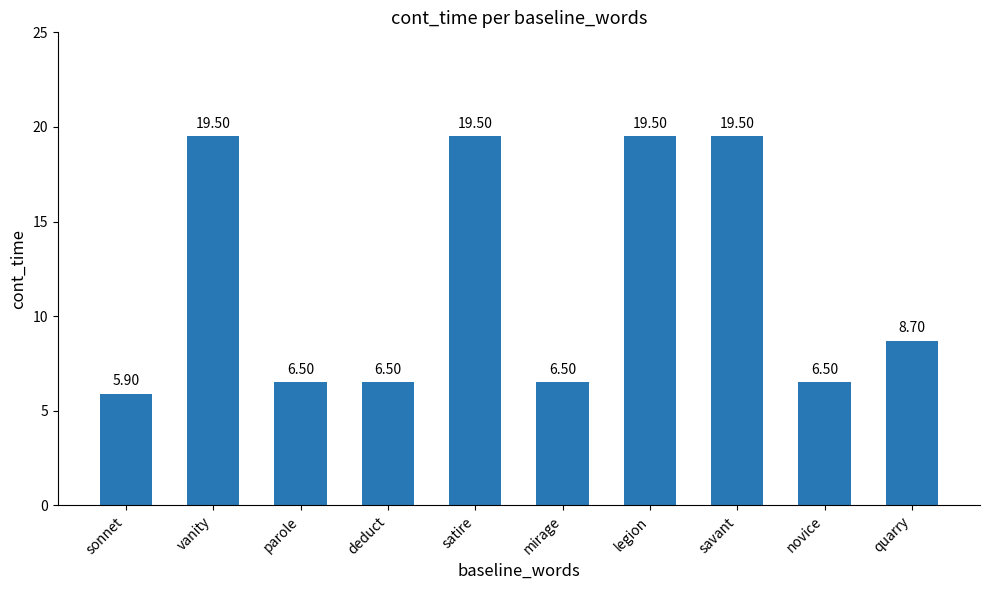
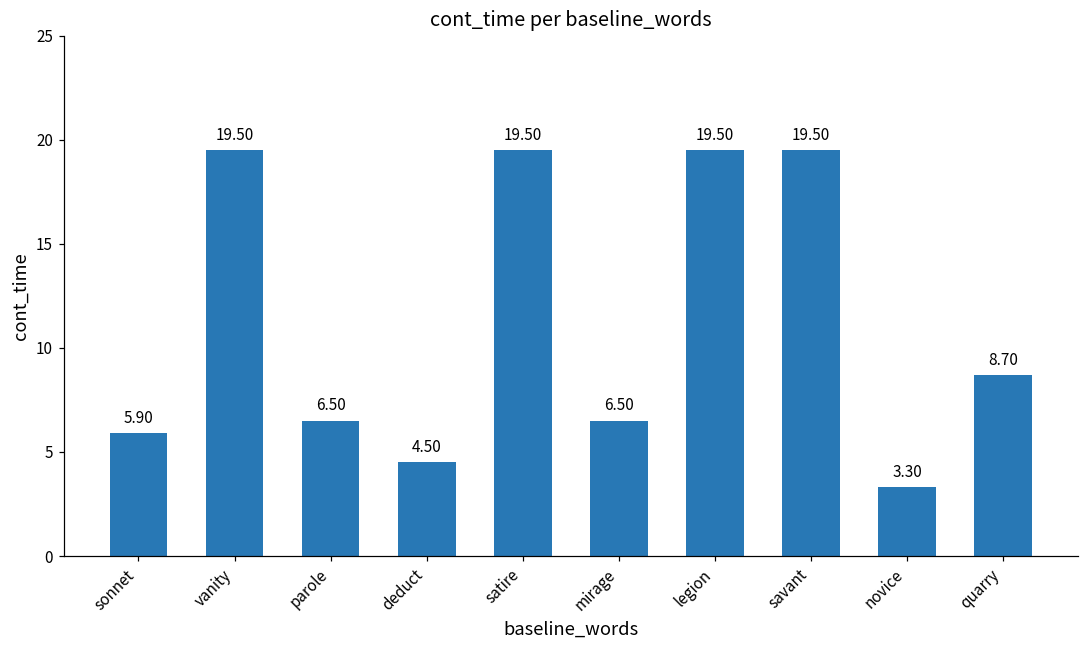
  {
    "sonnet": 5.90,
    "vanity": 19.50,
    "parole": 6.50,
-   "deduct": 6.50,
+   "deduct": 4.50,
    "satire": 19.50,
    "mirage": 6.50,
    "legion": 19.50,
    "savant": 19.50,
-   "novice": 6.50,
+   "novice": 3.30,
    "quarry": 8.70
  }
